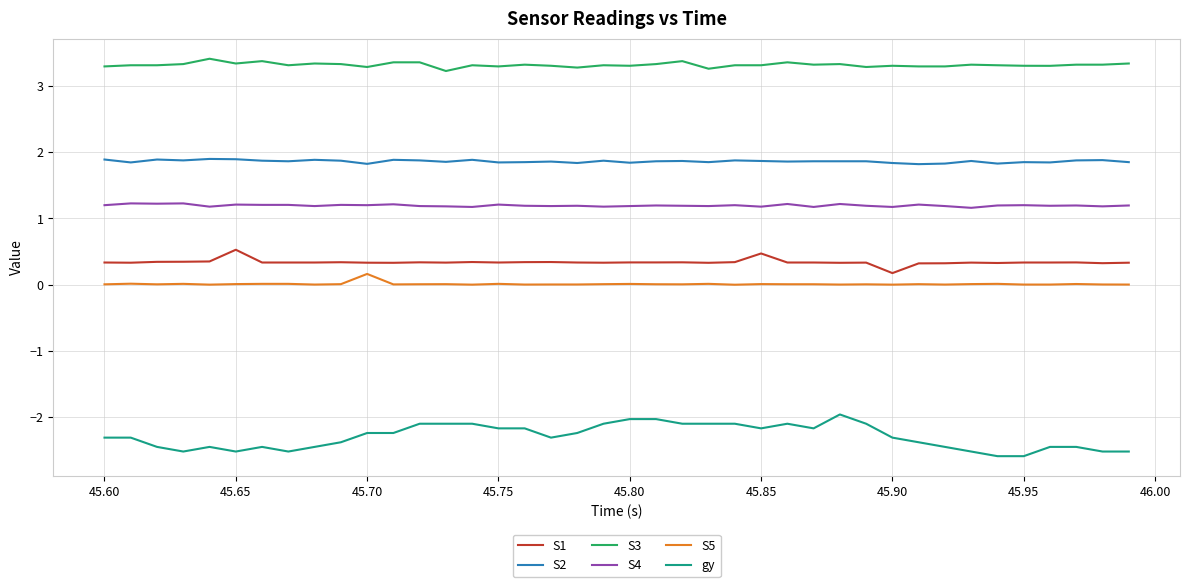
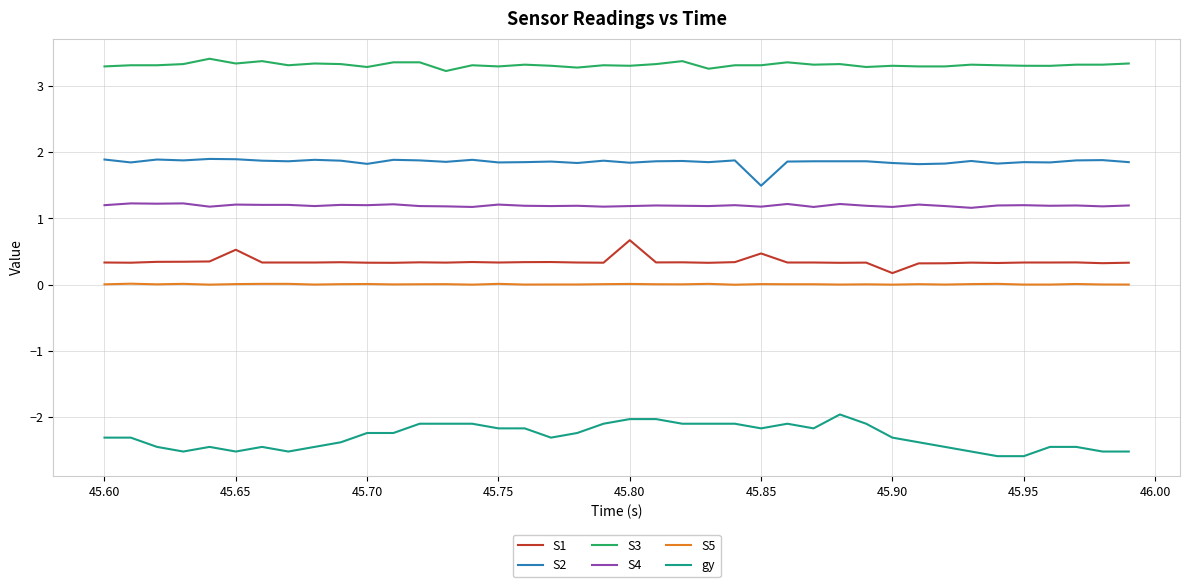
  {
    "S1": {
      "45.60": 0.3,
      "45.65": 0.5,
      "45.70": 0.3,
      "45.75": 0.3,
-     "45.80": 0.3,
+     "45.80": 0.7,
      "45.85": 0.5,
      "45.90": 0.2,
      "45.95": 0.3
    },
    "S2": {
      "45.60": 1.9,
      "45.65": 1.9,
      "45.70": 1.8,
      "45.75": 1.8,
      "45.80": 1.8,
-     "45.85": 1.9,
+     "45.85": 1.5,
      "45.90": 1.8,
      "45.95": 1.9
    },
    "S4": {
      "45.60": 1.2,
      "45.65": 1.2,
      "45.70": 1.2,
      "45.75": 1.2,
      "45.80": 1.2,
      "45.85": 1.2,
      "45.90": 1.2,
      "45.95": 1.2
    },
    "S5": {
      "45.60": 0.0,
      "45.65": 0.0,
-     "45.70": 0.2,
+     "45.70": 0.0,
      "45.75": 0.0,
      "45.80": 0.0,
      "45.85": 0.0,
      "45.90": 0.0,
      "45.95": 0.0
    }
  }
